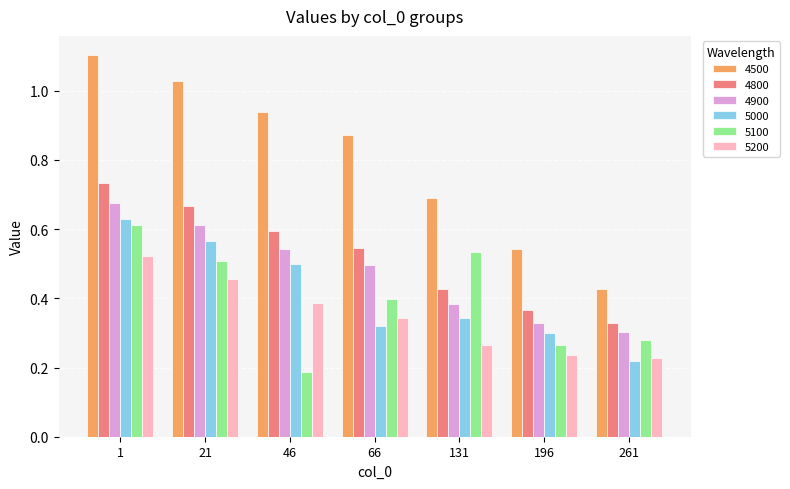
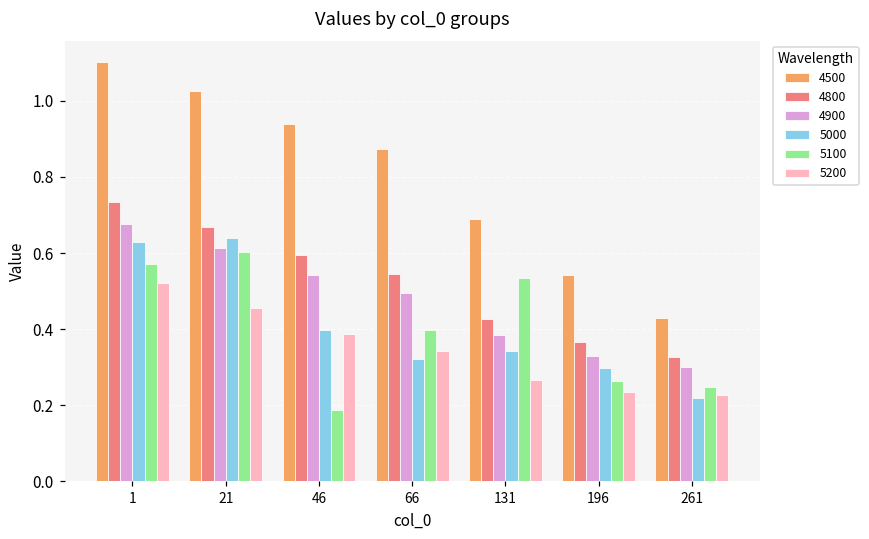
  {
    "5000": {
      "1": 0.63,
-     "21": 0.57,
-     "46": 0.50,
+     "21": 0.64,
+     "46": 0.40,
      "66": 0.32,
      "131": 0.34,
      "196": 0.30,
      "261": 0.22
    },
    "5100": {
-     "1": 0.61,
-     "21": 0.51,
+     "1": 0.57,
+     "21": 0.60,
      "46": 0.19,
      "66": 0.40,
      "131": 0.53,
      "196": 0.26,
-     "261": 0.28
+     "261": 0.25
    }
  }
